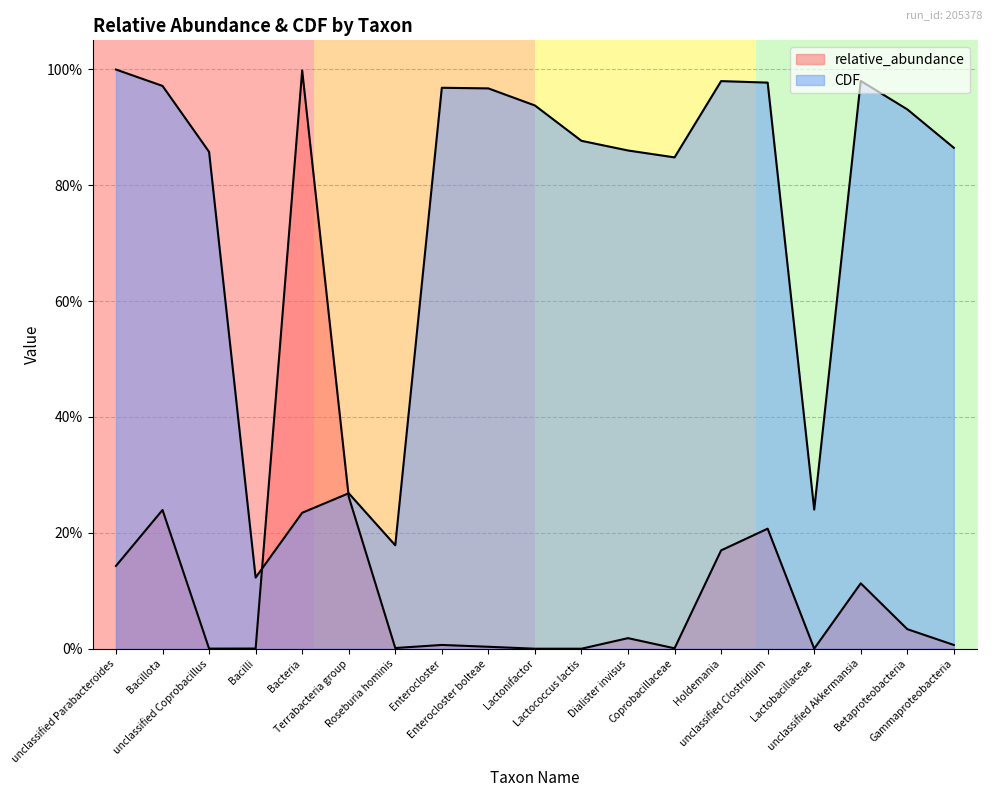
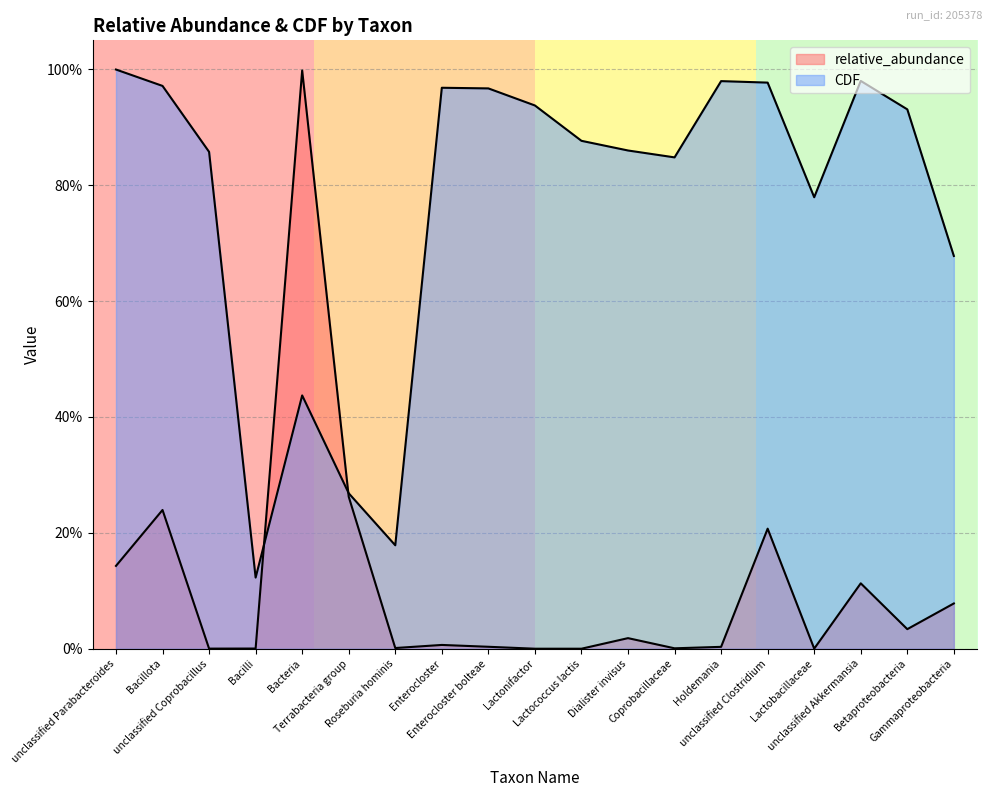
  {
    "relative_abundance": {
      "unclassified Parabacteroides": "14%",
      "Bacillota": "24%",
      "unclassified Coprobacillus": "0%",
      "Bacilli": "0%",
      "Bacteria": "100%",
      "Terrabacteria group": "26%",
      "Roseburia hominis": "0%",
      "Enterocloster": "1%",
      "Enterocloster bolteae": "0%",
      "Lactonifactor": "0%",
      "Lactococcus lactis": "0%",
      "Dialister invisus": "2%",
      "Coprobacillaceae": "0%",
-     "Holdemania": "17%",
+     "Holdemania": "0%",
      "unclassified Clostridium": "21%",
      "Lactobacillaceae": "0%",
      "unclassified Akkermansia": "11%",
      "Betaproteobacteria": "3%",
-     "Gammaproteobacteria": "1%"
+     "Gammaproteobacteria": "8%"
    },
    "CDF": {
      "unclassified Parabacteroides": "100%",
      "Bacillota": "97%",
      "unclassified Coprobacillus": "86%",
      "Bacilli": "12%",
-     "Bacteria": "23%",
+     "Bacteria": "44%",
      "Terrabacteria group": "27%",
      "Roseburia hominis": "18%",
      "Enterocloster": "97%",
      "Enterocloster bolteae": "97%",
      "Lactonifactor": "94%",
      "Lactococcus lactis": "88%",
      "Dialister invisus": "86%",
      "Coprobacillaceae": "85%",
      "Holdemania": "98%",
      "unclassified Clostridium": "98%",
-     "Lactobacillaceae": "24%",
+     "Lactobacillaceae": "78%",
      "Betaproteobacteria": "93%",
-     "Gammaproteobacteria": "86%"
+     "Gammaproteobacteria": "68%"
    }
  }
